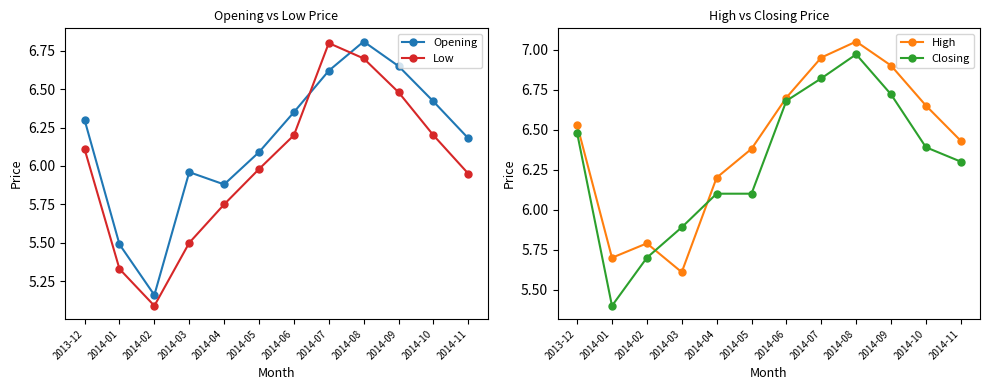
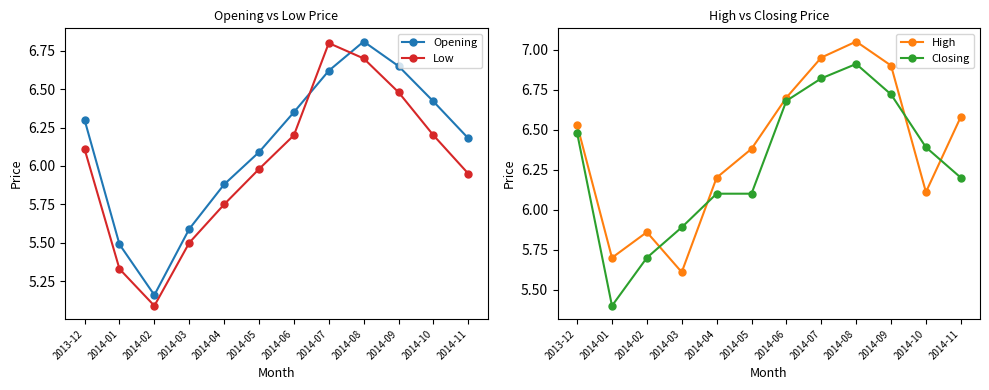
  {
    "Opening vs Low Price": {
      "Opening": {
        "2013-12": 6.30,
        "2014-01": 5.49,
        "2014-02": 5.16,
-       "2014-03": 5.96,
+       "2014-03": 5.59,
        "2014-04": 5.88,
        "2014-05": 6.09,
        "2014-06": 6.35,
        "2014-07": 6.62,
        "2014-08": 6.81,
        "2014-10": 6.42,
        "2014-11": 6.18
      },
      "Low": {
        "2013-12": 6.11,
        "2014-01": 5.33,
        "2014-02": 5.09,
        "2014-03": 5.50,
        "2014-04": 5.75,
        "2014-05": 5.98,
        "2014-06": 6.20,
        "2014-07": 6.80,
        "2014-08": 6.70,
        "2014-09": 6.48,
        "2014-10": 6.20,
        "2014-11": 5.95
      }
    },
    "High vs Closing Price": {
      "High": {
        "2013-12": 6.53,
        "2014-01": 5.70,
-       "2014-02": 5.79,
+       "2014-02": 5.86,
        "2014-03": 5.61,
        "2014-04": 6.20,
        "2014-05": 6.38,
        "2014-06": 6.70,
        "2014-07": 6.95,
        "2014-08": 7.05,
        "2014-09": 6.90,
-       "2014-10": 6.65,
-       "2014-11": 6.43
+       "2014-10": 6.11,
+       "2014-11": 6.58
      },
      "Closing": {
        "2013-12": 6.48,
        "2014-01": 5.40,
        "2014-02": 5.70,
        "2014-03": 5.89,
        "2014-04": 6.10,
        "2014-05": 6.10,
        "2014-06": 6.68,
        "2014-07": 6.82,
-       "2014-08": 6.97,
+       "2014-08": 6.91,
        "2014-09": 6.72,
        "2014-10": 6.39,
-       "2014-11": 6.3
+       "2014-11": 6.2
      }
    }
  }
